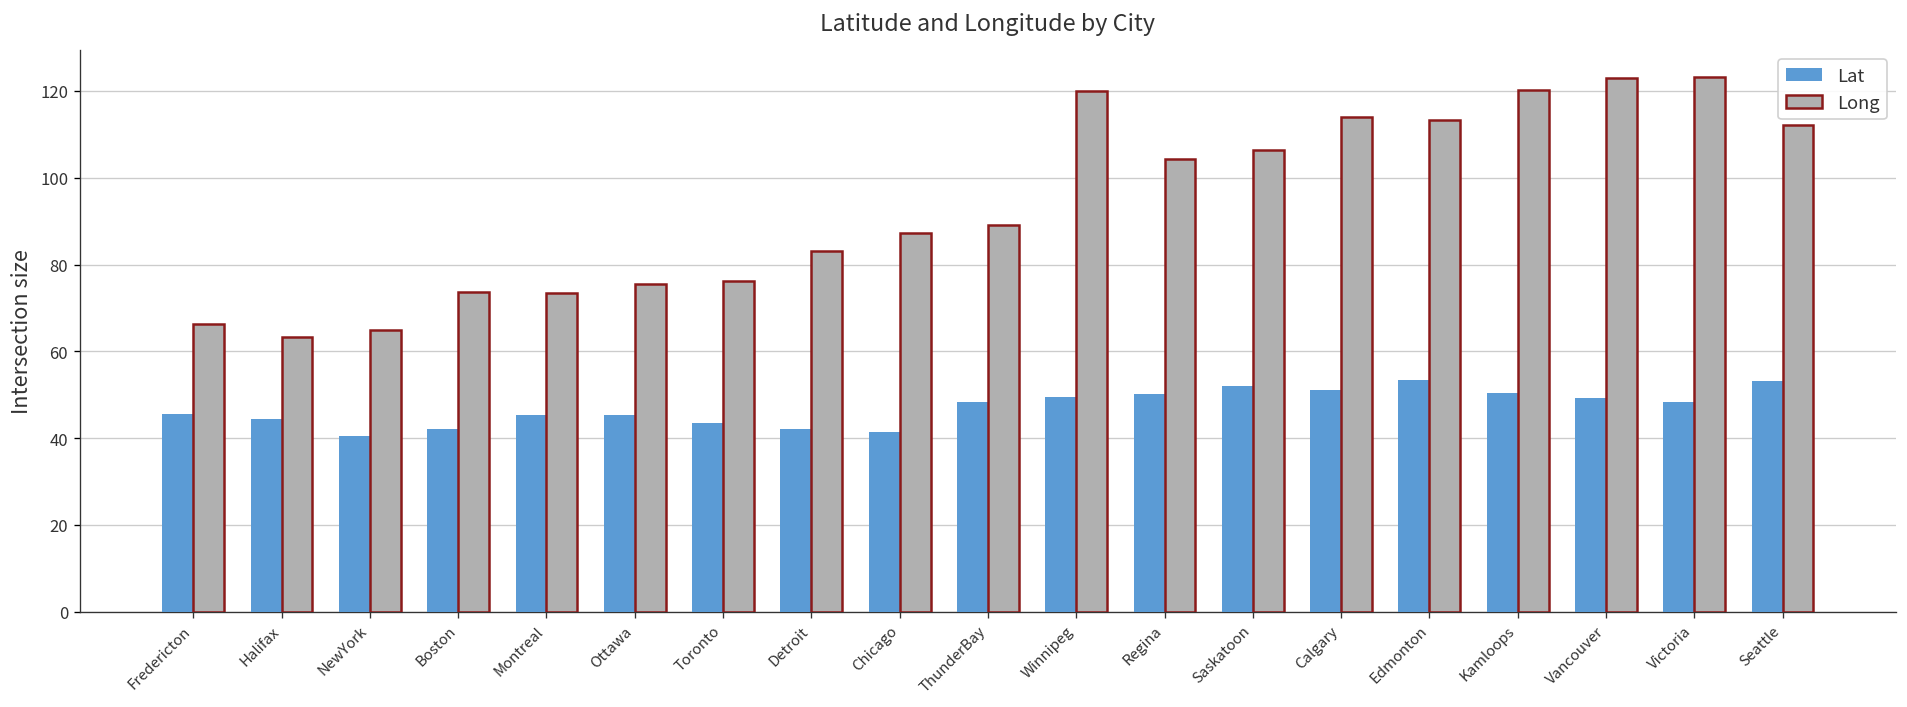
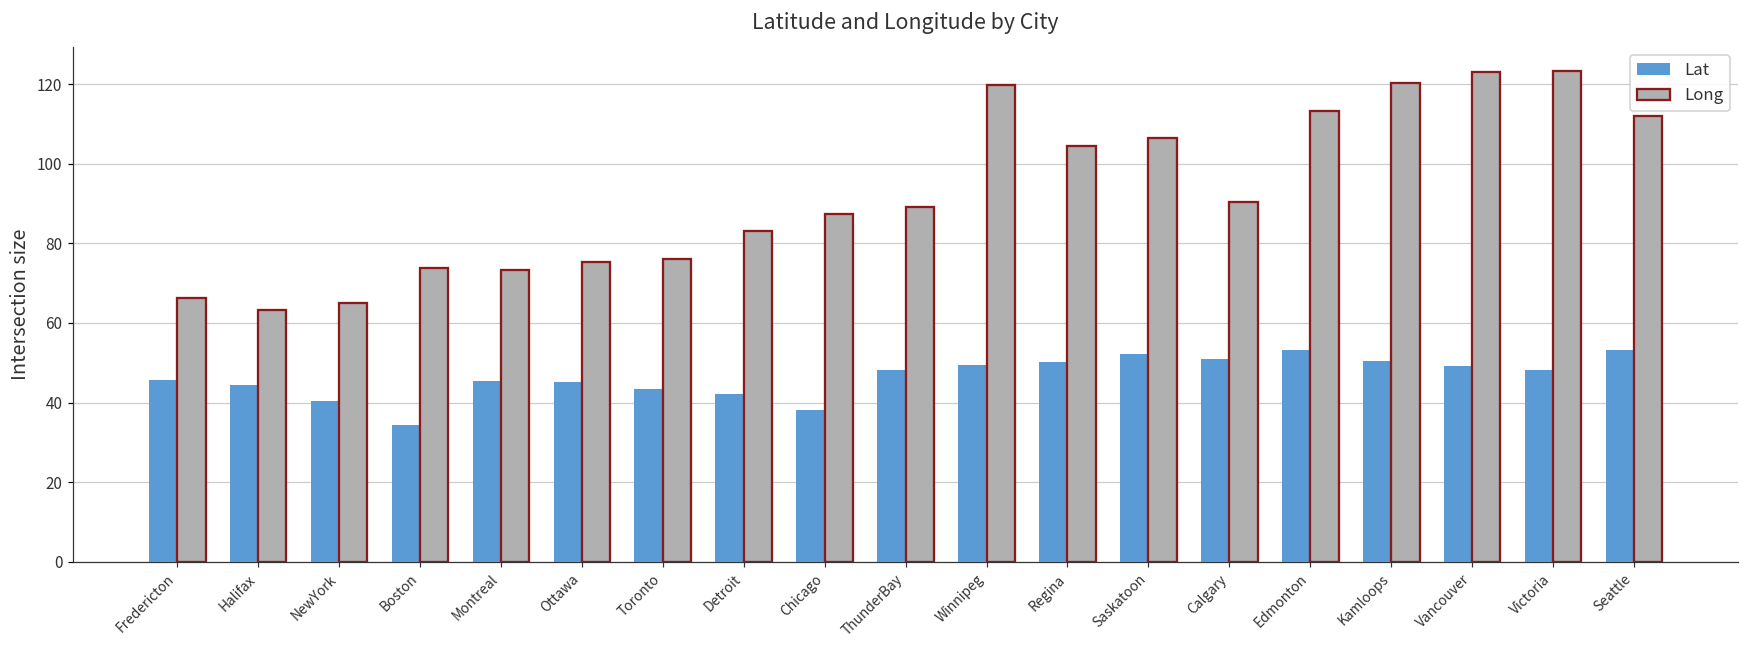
  {
    "Lat": {
      "Fredericton": 46,
      "Halifax": 44,
      "NewYork": 40,
-     "Boston": 42,
+     "Boston": 34,
      "Montreal": 45,
      "Ottawa": 45,
      "Toronto": 43,
      "Detroit": 42,
-     "Chicago": 42,
+     "Chicago": 38,
      "ThunderBay": 48,
      "Winnipeg": 50,
      "Regina": 50,
      "Saskatoon": 52,
      "Calgary": 51,
      "Edmonton": 53,
      "Kamloops": 50,
      "Vancouver": 49,
      "Victoria": 48,
      "Seattle": 53
    },
    "Long": {
      "Fredericton": 66,
      "Halifax": 63,
      "NewYork": 65,
      "Boston": 74,
      "Montreal": 73,
      "Ottawa": 75,
      "Toronto": 76,
      "Detroit": 83,
      "Chicago": 87,
      "ThunderBay": 89,
      "Winnipeg": 120,
      "Regina": 104,
      "Saskatoon": 106,
-     "Calgary": 114,
+     "Calgary": 91,
      "Edmonton": 113,
      "Kamloops": 120,
      "Vancouver": 123,
      "Victoria": 123,
      "Seattle": 112
    }
  }
